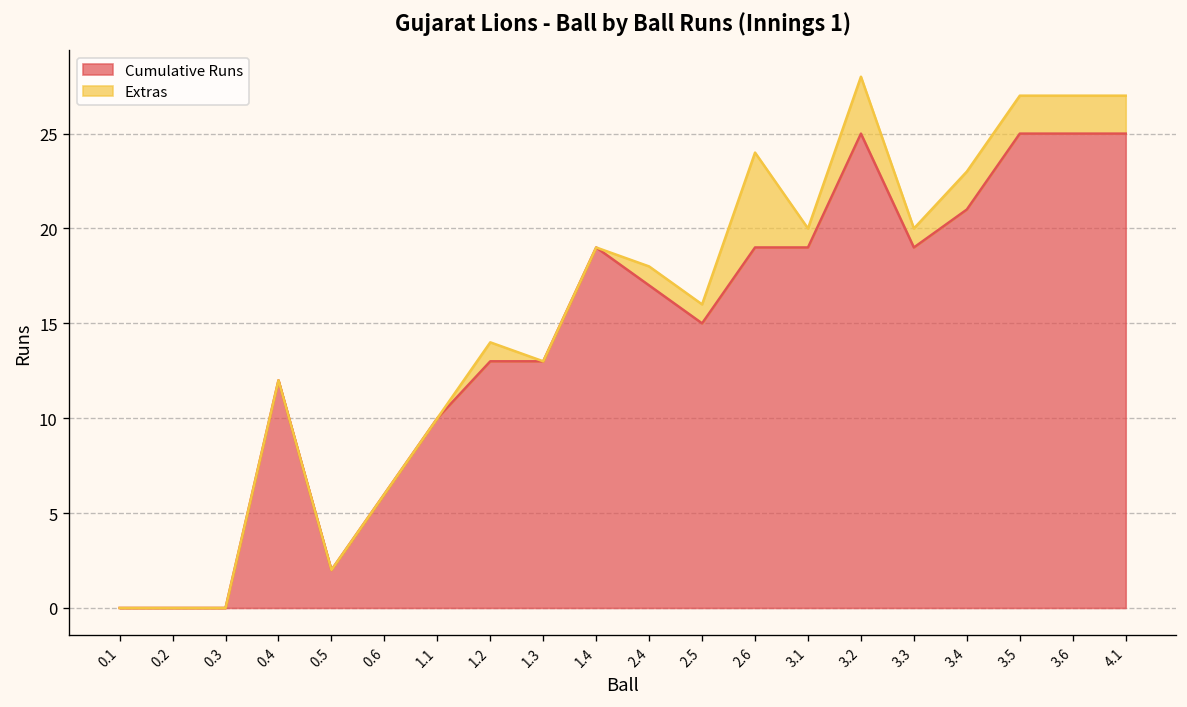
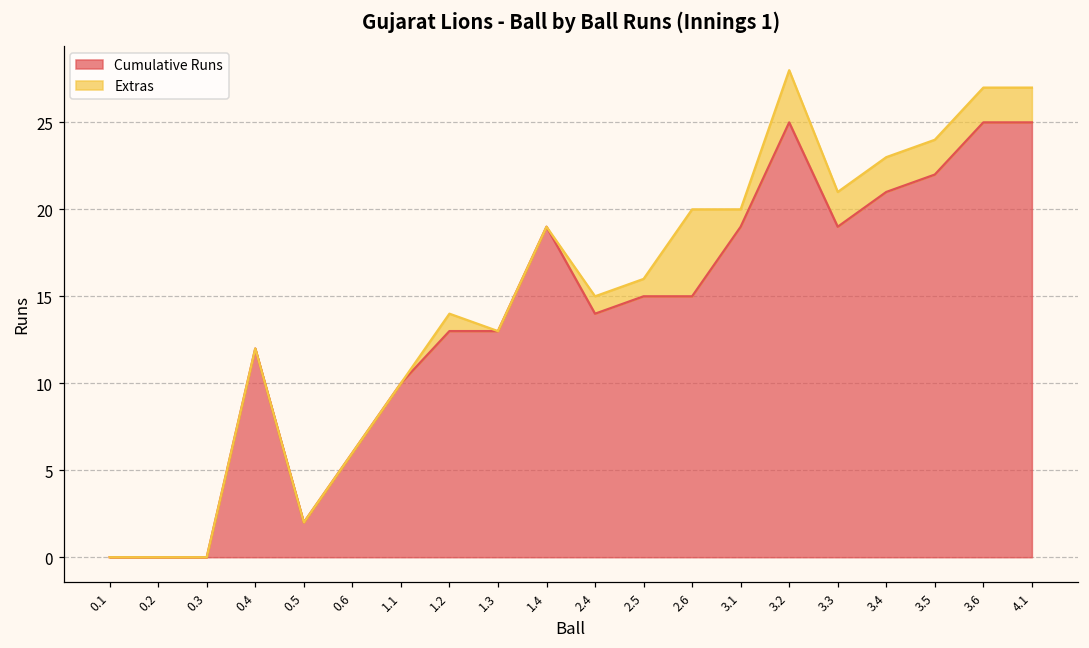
  {
    "Cumulative Runs": {
      "1.2": 13,
-     "2.4": 17,
+     "2.4": 14,
      "2.5": 15,
-     "2.6": 19,
+     "2.6": 15,
      "3.1": 19,
      "3.2": 25,
      "3.3": 19,
      "3.4": 21,
-     "3.5": 25,
+     "3.5": 22,
      "3.6": 25,
      "4.1": 25
    },
    "Extras": {
      "1.2": 1,
      "2.4": 1,
      "2.5": 1,
      "2.6": 5,
      "3.1": 1,
      "3.2": 3,
-     "3.3": 1,
+     "3.3": 2,
      "3.4": 2,
      "3.5": 2,
      "3.6": 2,
      "4.1": 2
    }
  }
